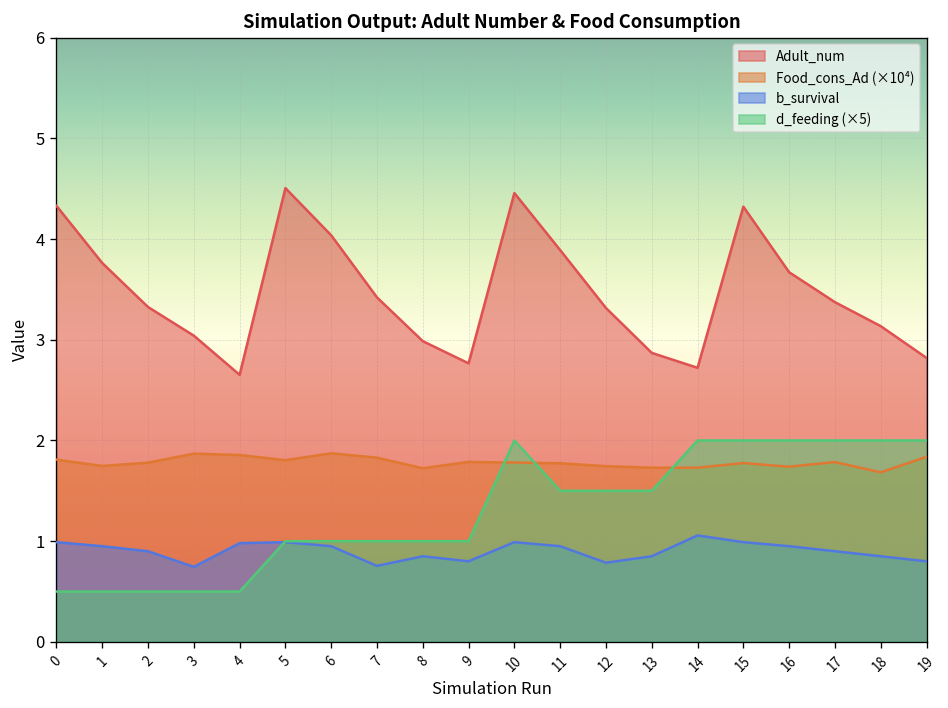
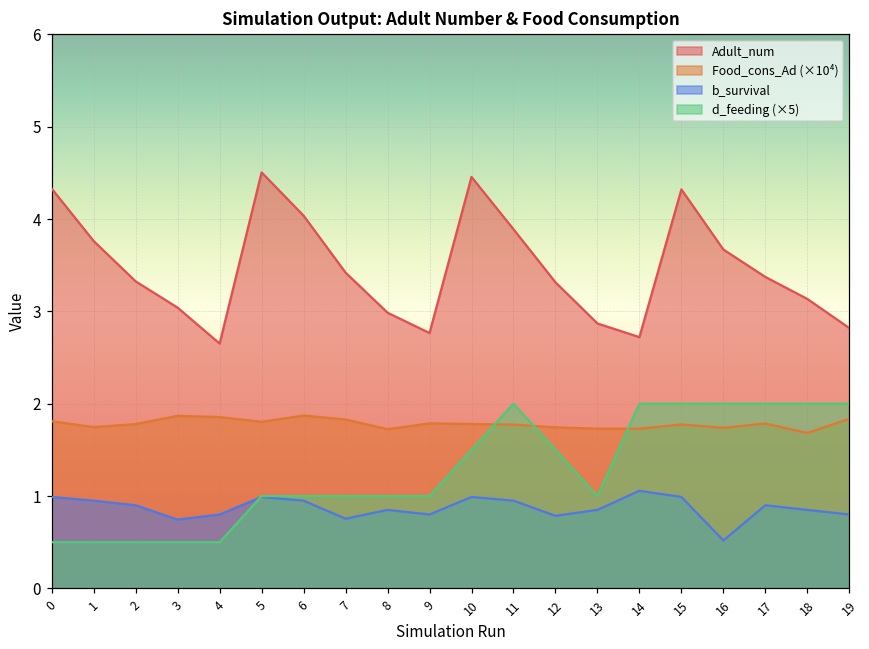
  {
    "b_survival": {
      "0": 1.0,
      "1": 1.0,
      "2": 0.9,
      "3": 0.7,
-     "4": 1.0,
+     "4": 0.8,
      "6": 1.0,
      "7": 0.8,
      "8": 0.9,
      "9": 0.8,
      "10": 1.0,
      "11": 1.0,
      "12": 0.8,
      "13": 0.9,
      "14": 1.1,
      "15": 1.0,
-     "16": 1.0,
+     "16": 0.5,
      "17": 0.9,
      "18": 0.9,
      "19": 0.8
    },
    "d_feeding (×5)": {
      "0": 0.5,
      "1": 0.5,
      "2": 0.5,
      "3": 0.5,
      "4": 0.5,
      "6": 1.0,
      "7": 1.0,
      "8": 1.0,
      "9": 1.0,
-     "10": 2.0,
-     "11": 1.5,
+     "10": 1.5,
+     "11": 2.0,
      "12": 1.5,
-     "13": 1.5,
+     "13": 1.0,
      "14": 2.0,
      "15": 2.0,
      "16": 2.0,
      "17": 2.0,
      "18": 2.0,
      "19": 2.0
    }
  }
